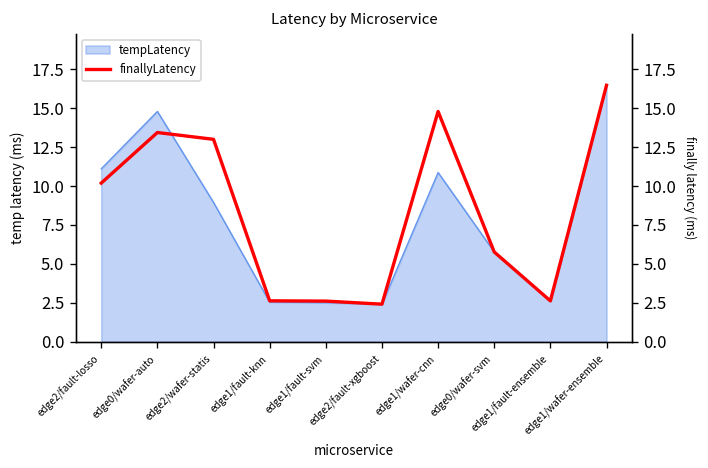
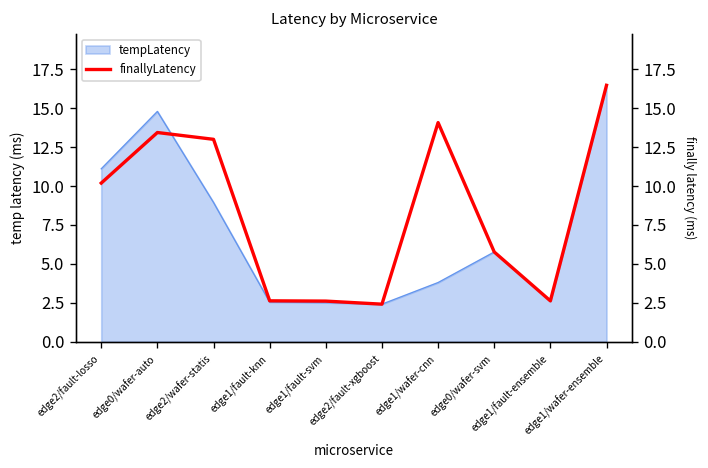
  {
    "tempLatency": {
      "edge2/fault-losso": 11.1,
      "edge0/wafer-auto": 14.8,
      "edge2/wafer-statis": 8.9,
      "edge1/fault-knn": 2.5,
      "edge1/fault-svm": 2.5,
      "edge2/fault-xgboost": 2.4,
-     "edge1/wafer-cnn": 10.9,
+     "edge1/wafer-cnn": 3.8,
      "edge0/wafer-svm": 5.8,
      "edge1/fault-ensemble": 2.6,
      "edge1/wafer-ensemble": 16.5
    },
    "finallyLatency": {
      "edge2/fault-losso": 10.2,
      "edge0/wafer-auto": 13.4,
      "edge2/wafer-statis": 13.0,
      "edge1/fault-knn": 2.6,
      "edge1/fault-svm": 2.6,
      "edge2/fault-xgboost": 2.4,
-     "edge1/wafer-cnn": 14.8,
+     "edge1/wafer-cnn": 14.1,
      "edge0/wafer-svm": 5.8,
      "edge1/fault-ensemble": 2.6,
      "edge1/wafer-ensemble": 16.5
    }
  }
